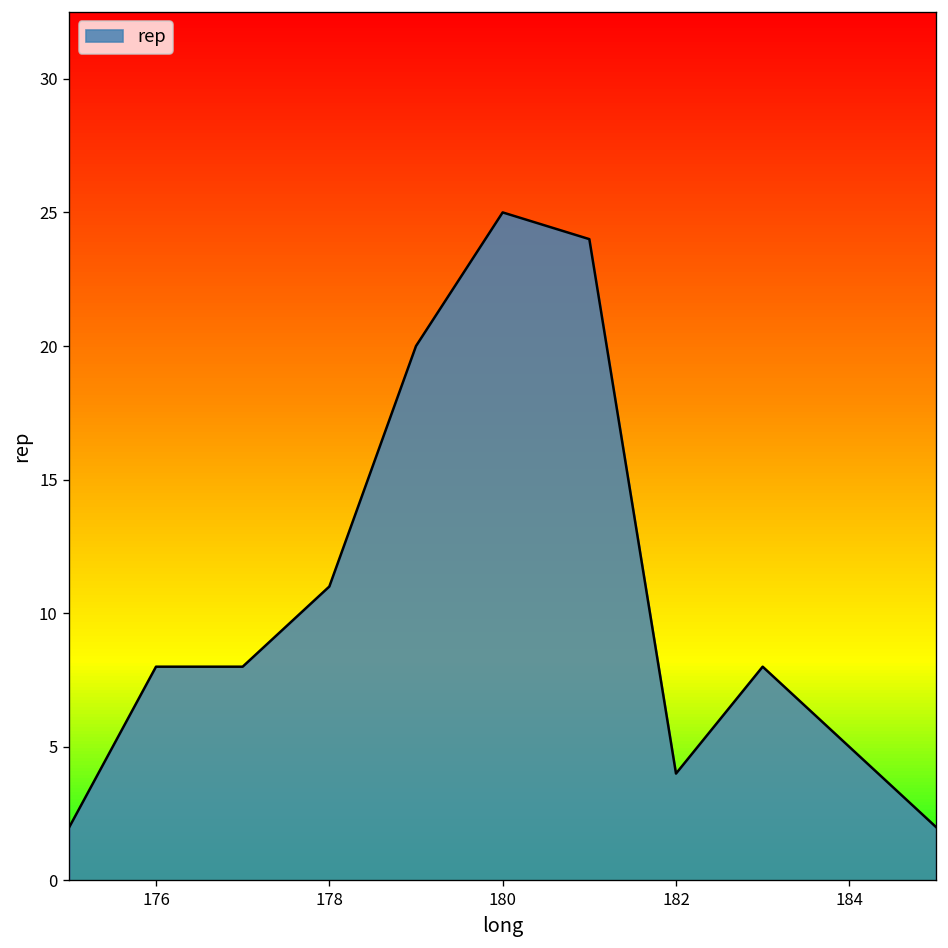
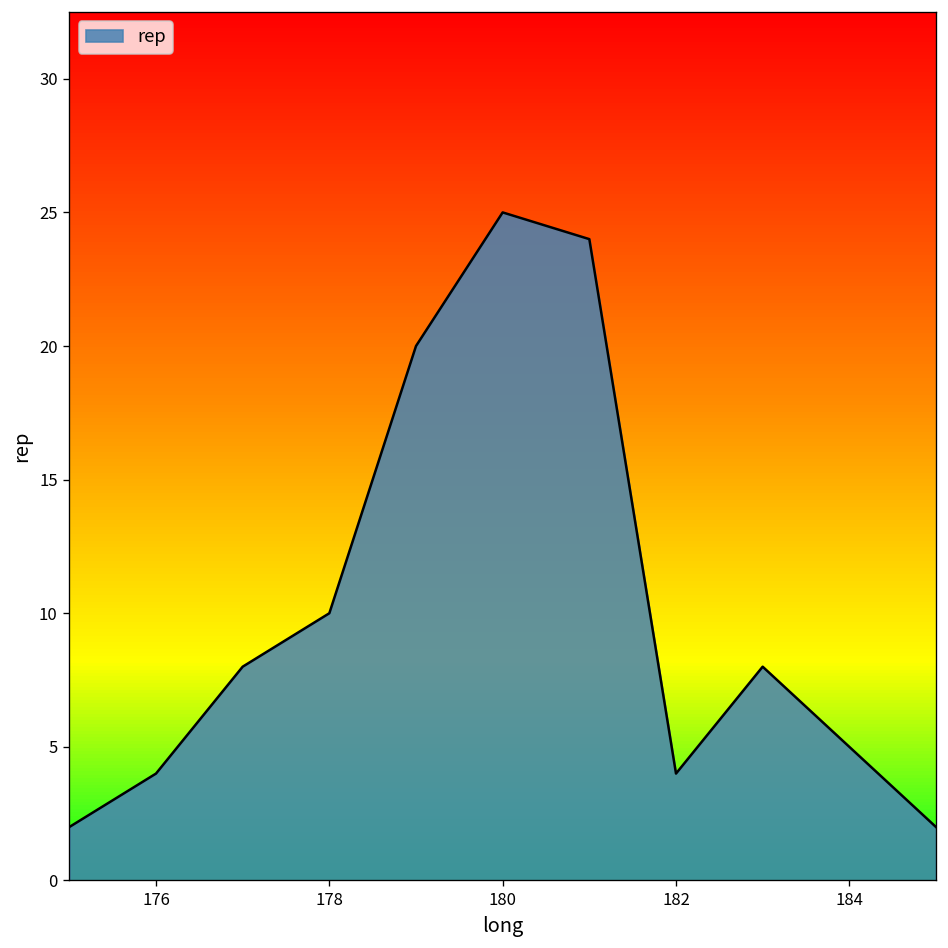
  {
-   "176": 8,
-   "178": 11,
+   "176": 4,
+   "178": 10,
    "180": 25,
    "182": 4,
    "184": 5
  }
